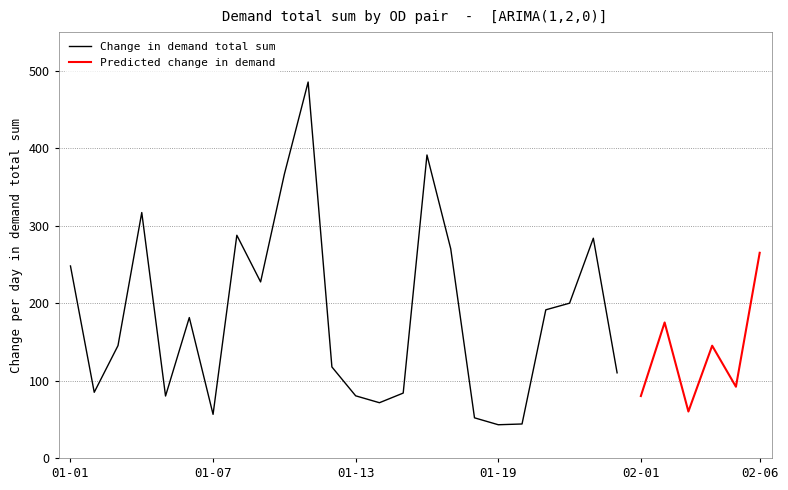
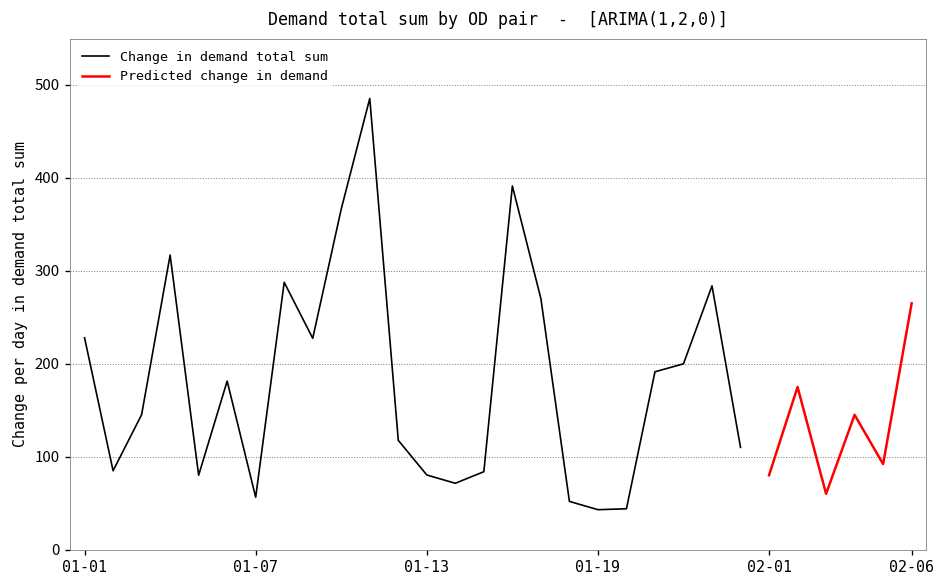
  {
    "Change in demand total sum": {
-     "01-01": 250,
+     "01-01": 230,
      "01-07": 60,
      "01-13": 80,
      "01-19": 40
    },
    "Predicted change in demand": {
      "02-01": 80,
      "02-06": 270
    }
  }
